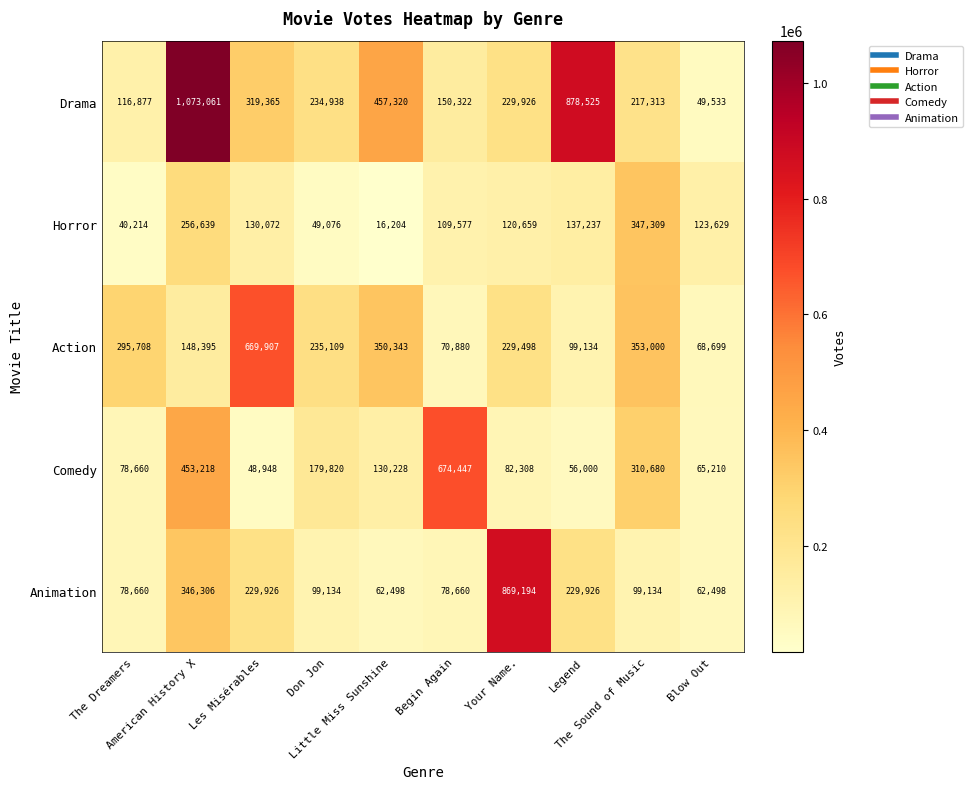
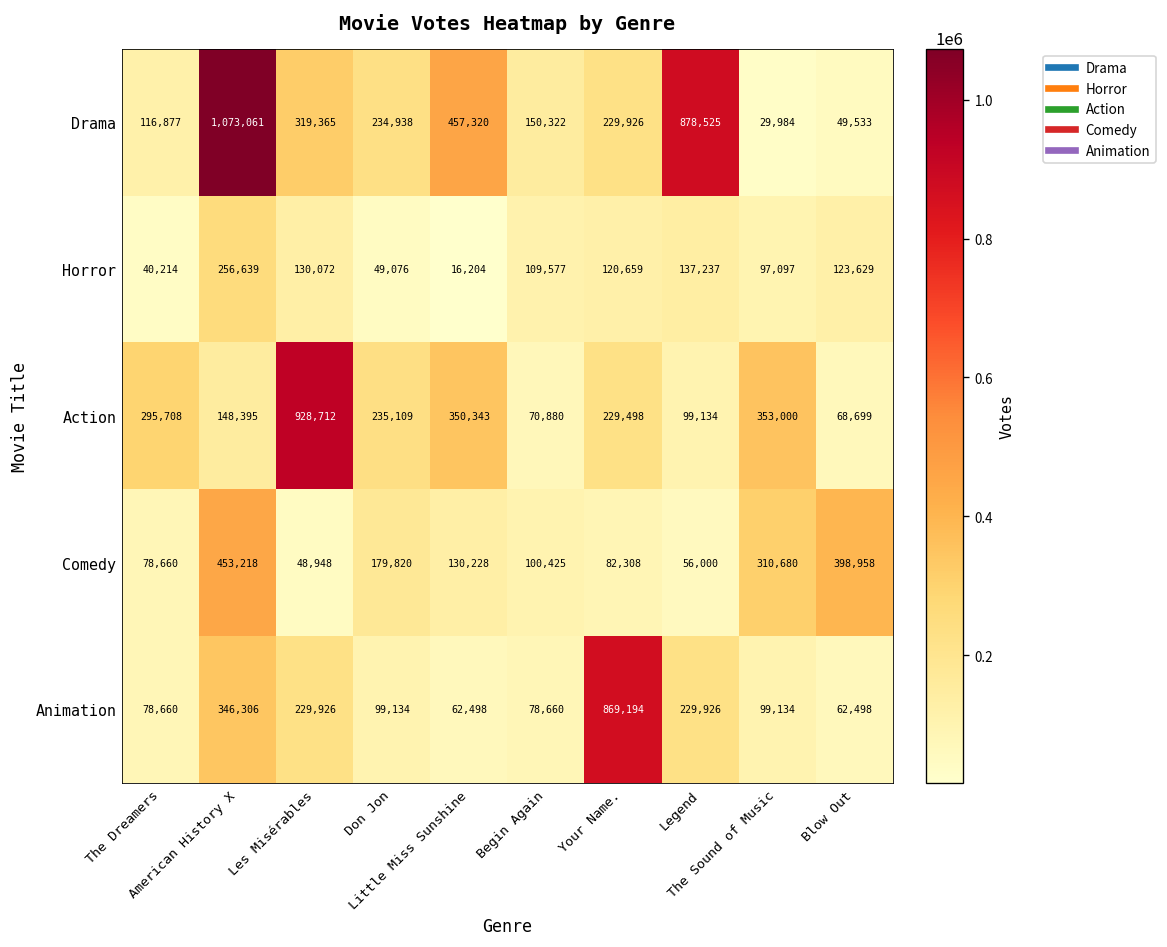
  {
    "Drama": {
      "The Dreamers": "116,877",
      "American History X": "1,073,061",
      "Les Misérables": "319,365",
      "Don Jon": "234,938",
      "Little Miss Sunshine": "457,320",
      "Begin Again": "150,322",
      "Your Name.": "229,926",
      "Legend": "878,525",
-     "The Sound of Music": "217,313",
+     "The Sound of Music": "29,984",
      "Blow Out": "49,533"
    },
    "Horror": {
      "The Dreamers": "40,214",
      "American History X": "256,639",
      "Les Misérables": "130,072",
      "Don Jon": "49,076",
      "Little Miss Sunshine": "16,204",
      "Begin Again": "109,577",
      "Your Name.": "120,659",
      "Legend": "137,237",
-     "The Sound of Music": "347,309",
+     "The Sound of Music": "97,097",
      "Blow Out": "123,629"
    },
    "Action": {
      "The Dreamers": "295,708",
      "American History X": "148,395",
-     "Les Misérables": "669,907",
+     "Les Misérables": "928,712",
      "Don Jon": "235,109",
      "Little Miss Sunshine": "350,343",
      "Begin Again": "70,880",
      "Your Name.": "229,498",
      "Legend": "99,134",
      "The Sound of Music": "353,000",
      "Blow Out": "68,699"
    },
    "Comedy": {
      "The Dreamers": "78,660",
      "American History X": "453,218",
      "Les Misérables": "48,948",
      "Don Jon": "179,820",
      "Little Miss Sunshine": "130,228",
-     "Begin Again": "674,447",
+     "Begin Again": "100,425",
      "Your Name.": "82,308",
      "Legend": "56,000",
      "The Sound of Music": "310,680",
-     "Blow Out": "65,210"
+     "Blow Out": "398,958"
    },
    "Animation": {
      "The Dreamers": "78,660",
      "American History X": "346,306",
      "Les Misérables": "229,926",
      "Don Jon": "99,134",
      "Little Miss Sunshine": "62,498",
      "Begin Again": "78,660",
      "Your Name.": "869,194",
      "Legend": "229,926",
      "The Sound of Music": "99,134",
      "Blow Out": "62,498"
    }
  }
